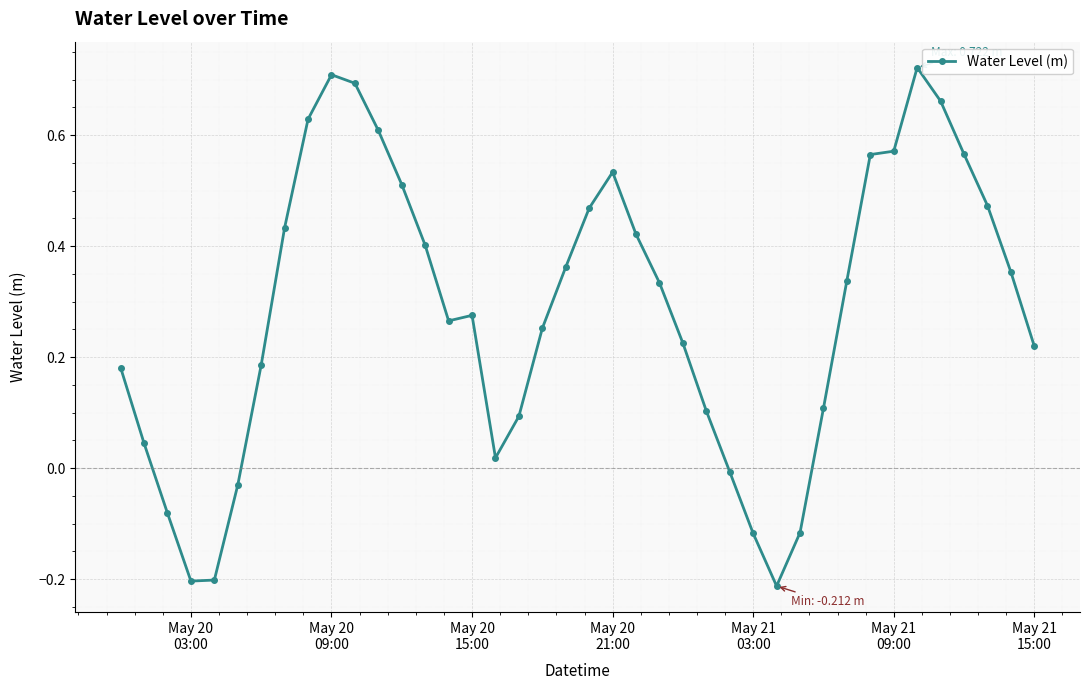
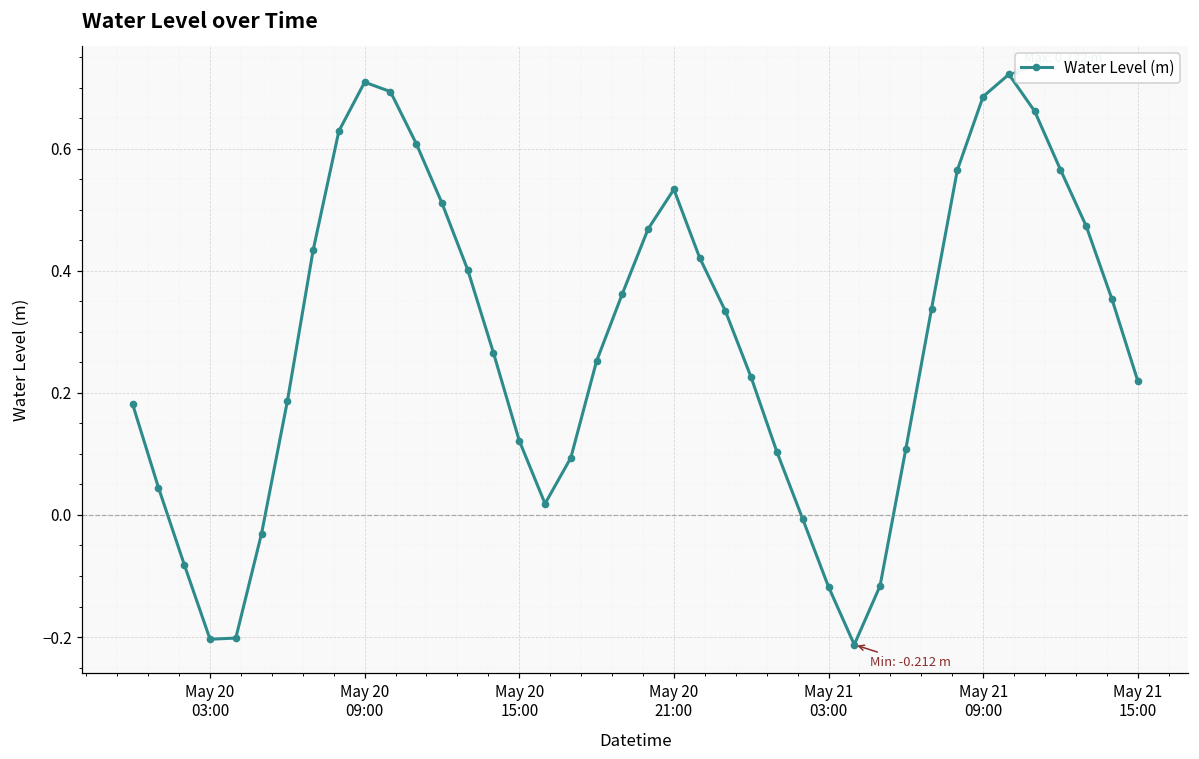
  {
    "May 20 03:00": -0.20,
    "May 20 09:00": 0.71,
-   "May 20 15:00": 0.28,
+   "May 20 15:00": 0.12,
    "May 20 21:00": 0.53,
    "May 21 03:00": -0.12,
-   "May 21 09:00": 0.57,
+   "May 21 09:00": 0.69,
    "May 21 15:00": 0.22
  }
